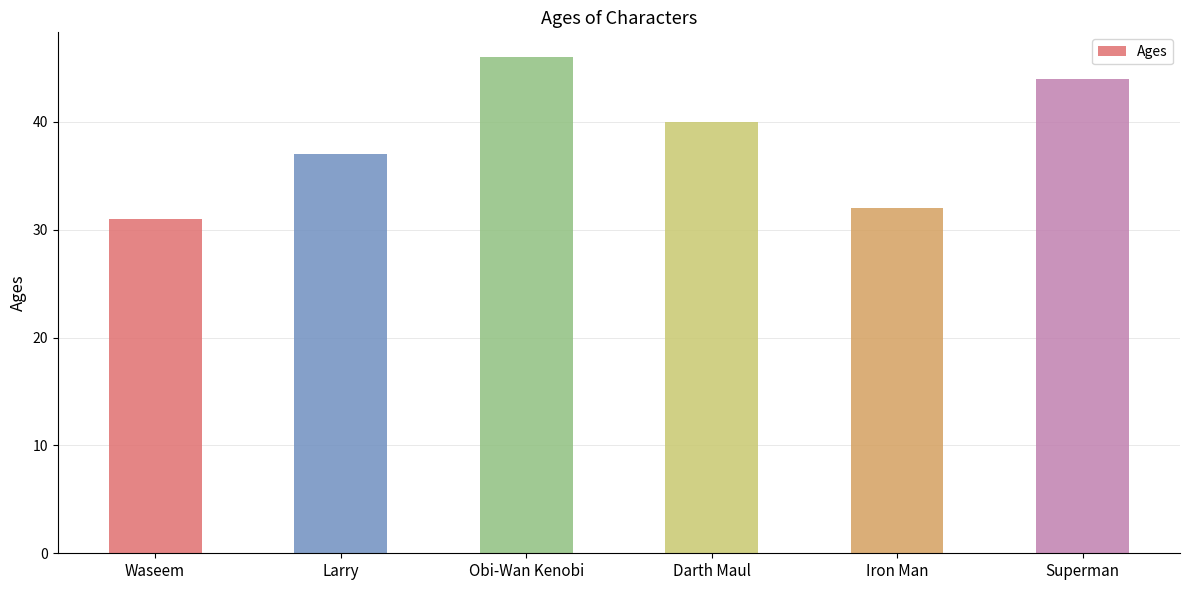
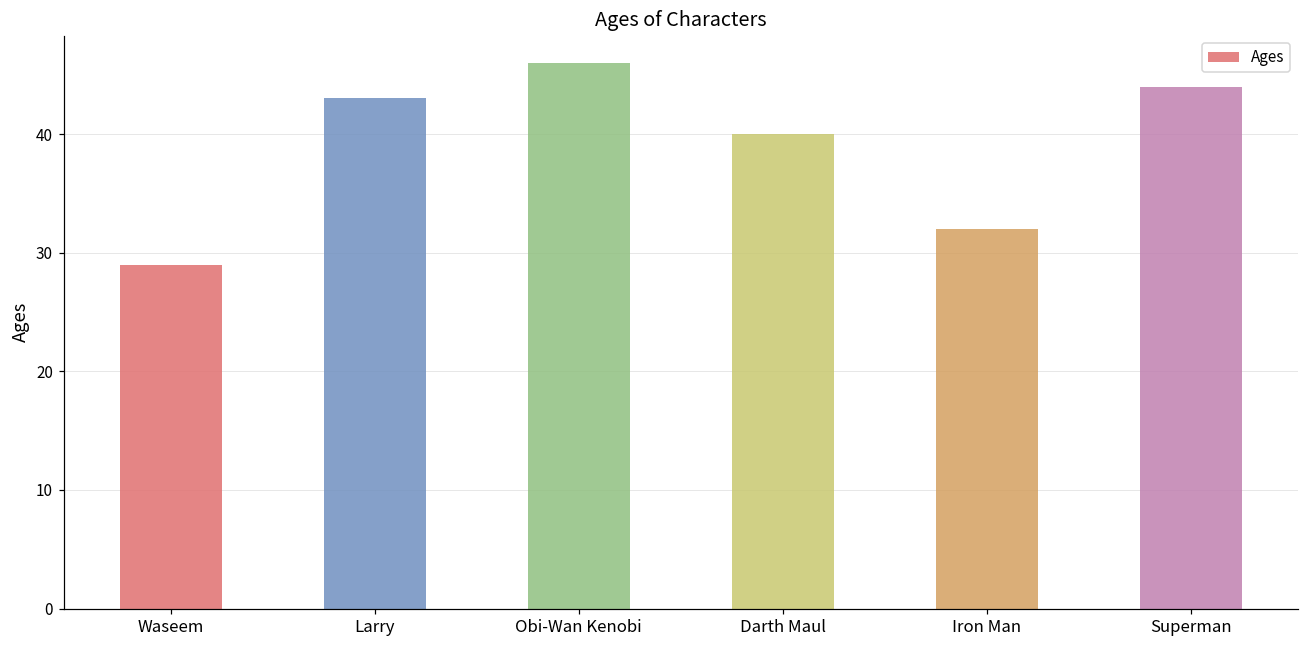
  {
-   "Waseem": 31,
-   "Larry": 37,
+   "Waseem": 29,
+   "Larry": 43,
    "Obi-Wan Kenobi": 46,
    "Darth Maul": 40,
    "Iron Man": 32,
    "Superman": 44
  }
